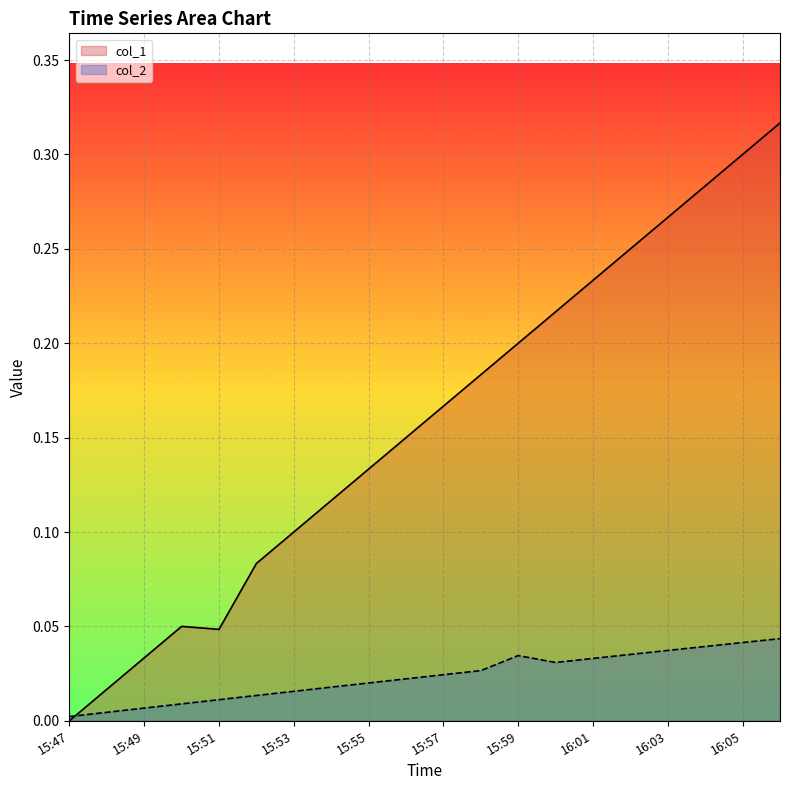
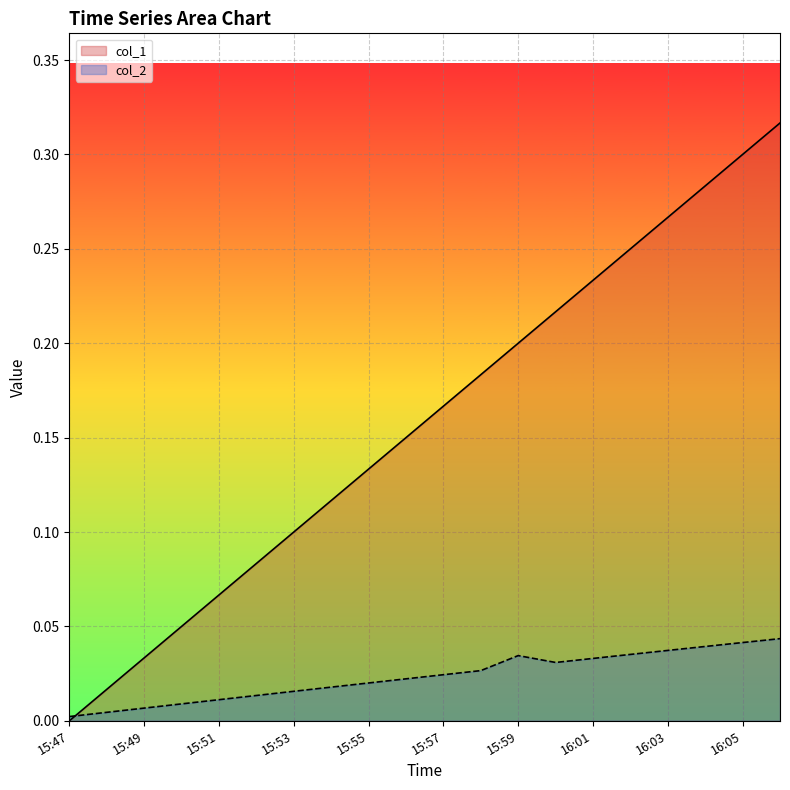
  {
    "col_1": {
      "15:47": 0.000,
      "15:49": 0.033,
-     "15:51": 0.048,
+     "15:51": 0.067,
      "15:53": 0.100,
      "15:55": 0.133,
      "15:57": 0.167,
      "15:59": 0.200,
      "16:01": 0.233,
      "16:03": 0.267,
      "16:05": 0.300
    },
    "col_2": {
      "15:47": 0.002,
      "15:49": 0.007,
      "15:51": 0.011,
      "15:53": 0.016,
      "15:55": 0.020,
      "15:57": 0.024,
      "15:59": 0.035,
      "16:01": 0.033,
      "16:03": 0.037,
      "16:05": 0.041
    }
  }
